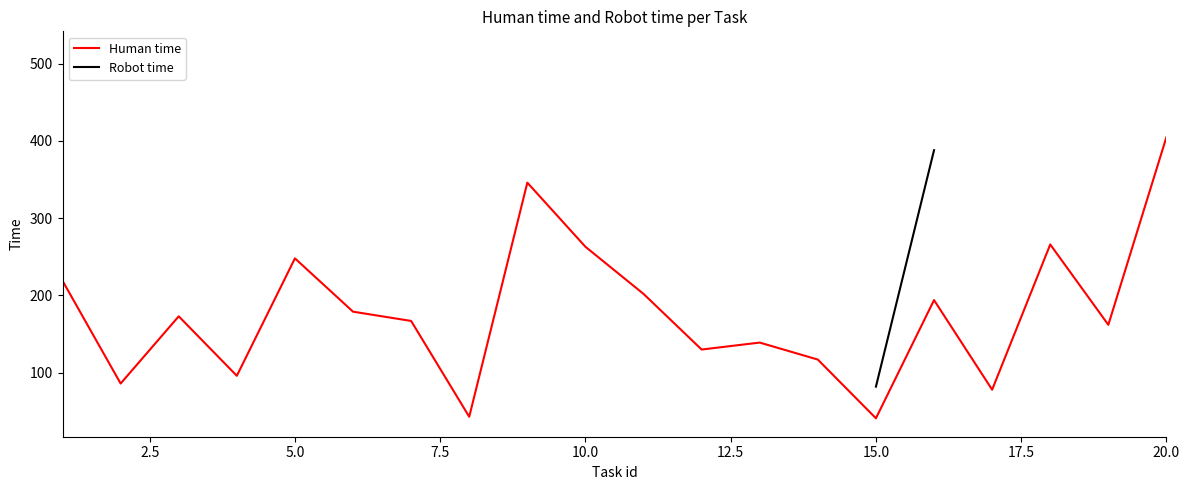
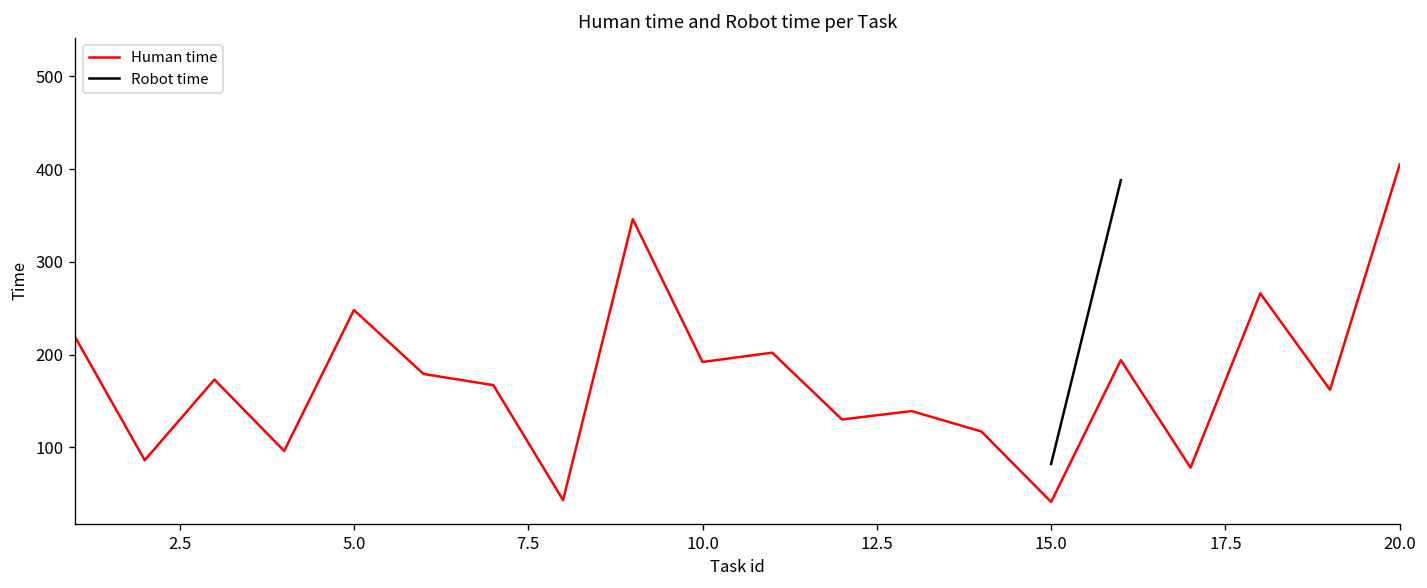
  {
    "Human time": {
      "5.0": 250,
-     "10.0": 260,
+     "10.0": 190,
      "15.0": 40,
      "20.0": 410
    },
    "Robot time": {
      "5.0": 520,
      "15.0": 80
    }
  }
